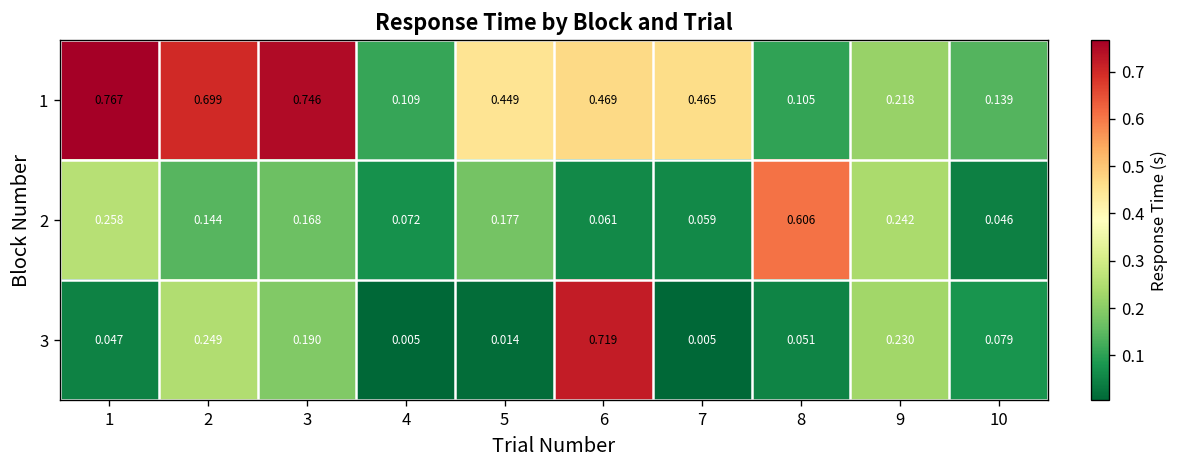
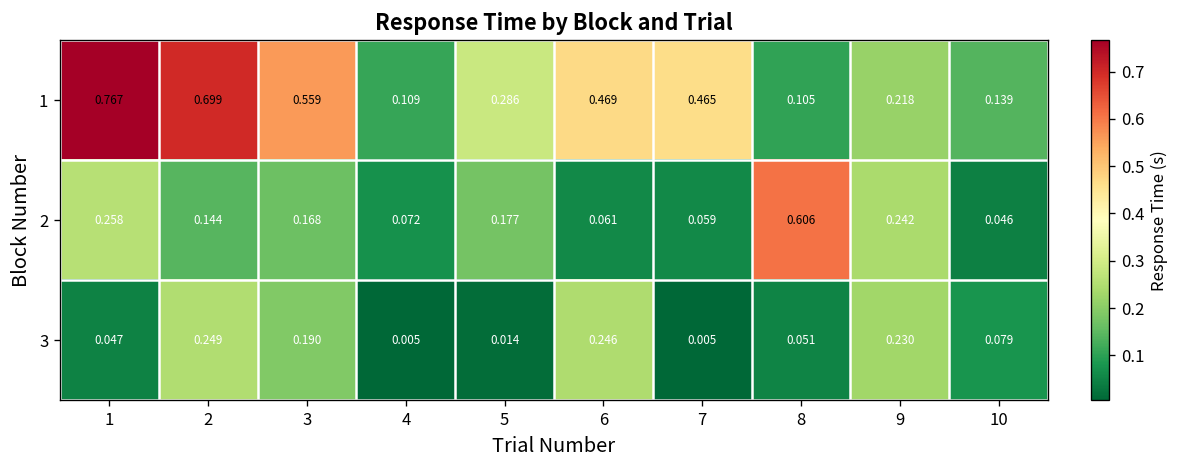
  {
    "1": {
      "1": 0.767,
      "2": 0.699,
-     "3": 0.746,
+     "3": 0.559,
      "4": 0.109,
-     "5": 0.449,
+     "5": 0.286,
      "6": 0.469,
      "7": 0.465,
      "8": 0.105,
      "9": 0.218,
      "10": 0.139
    },
    "2": {
      "1": 0.258,
      "2": 0.144,
      "3": 0.168,
      "4": 0.072,
      "5": 0.177,
      "6": 0.061,
      "7": 0.059,
      "8": 0.606,
      "9": 0.242,
      "10": 0.046
    },
    "3": {
      "1": 0.047,
      "2": 0.249,
      "3": 0.190,
      "4": 0.005,
      "5": 0.014,
-     "6": 0.719,
+     "6": 0.246,
      "7": 0.005,
      "8": 0.051,
      "9": 0.230,
      "10": 0.079
    }
  }
